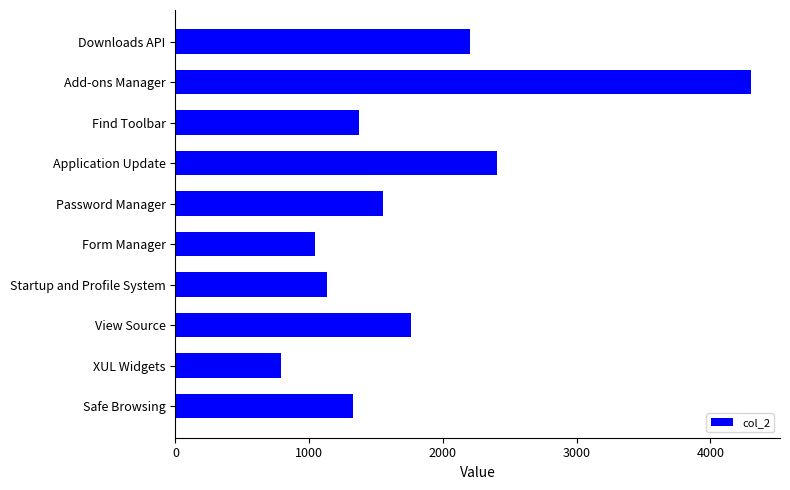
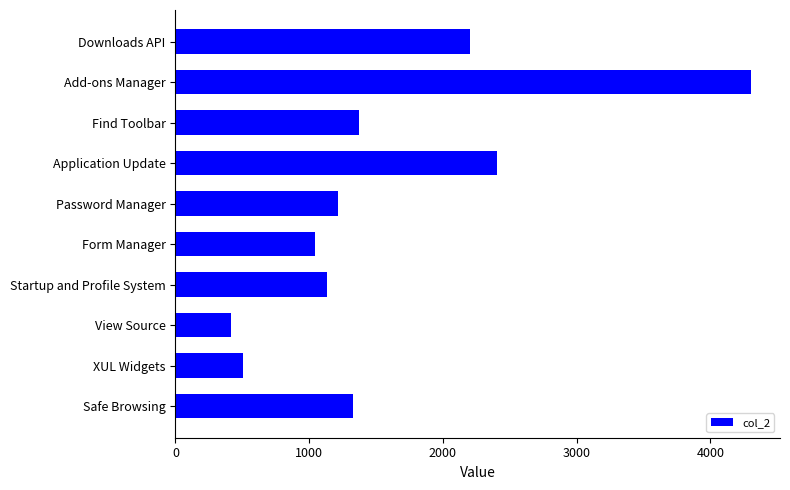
  {
    "Downloads API": 2210,
    "Add-ons Manager": 4310,
    "Find Toolbar": 1370,
    "Application Update": 2410,
-   "Password Manager": 1560,
+   "Password Manager": 1220,
    "Form Manager": 1040,
    "Startup and Profile System": 1140,
-   "View Source": 1760,
-   "XUL Widgets": 790,
+   "View Source": 420,
+   "XUL Widgets": 510,
    "Safe Browsing": 1330
  }
